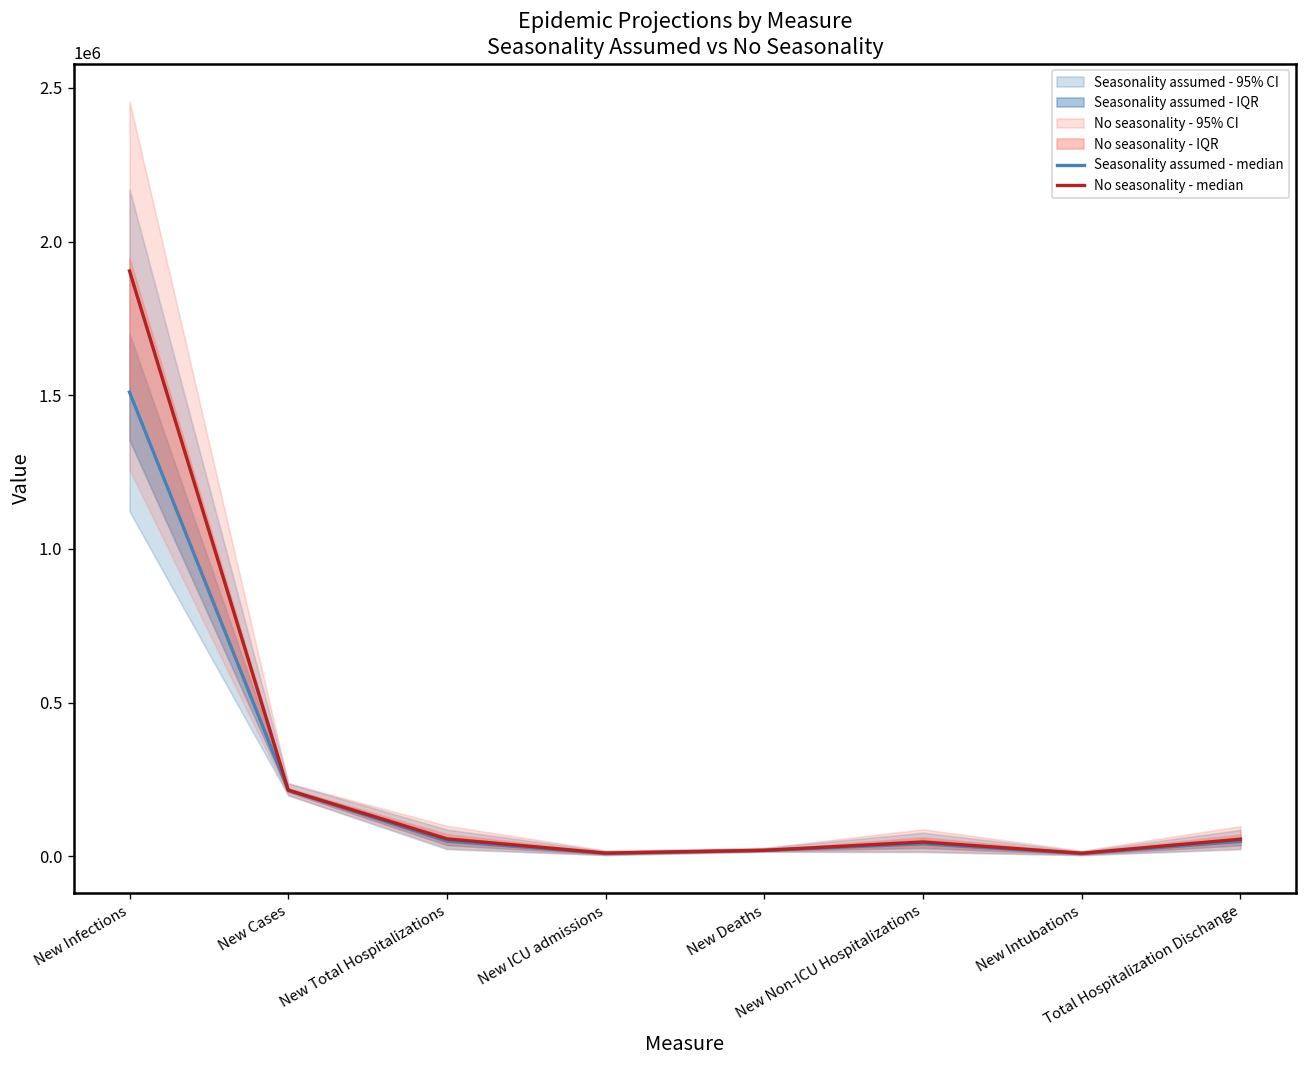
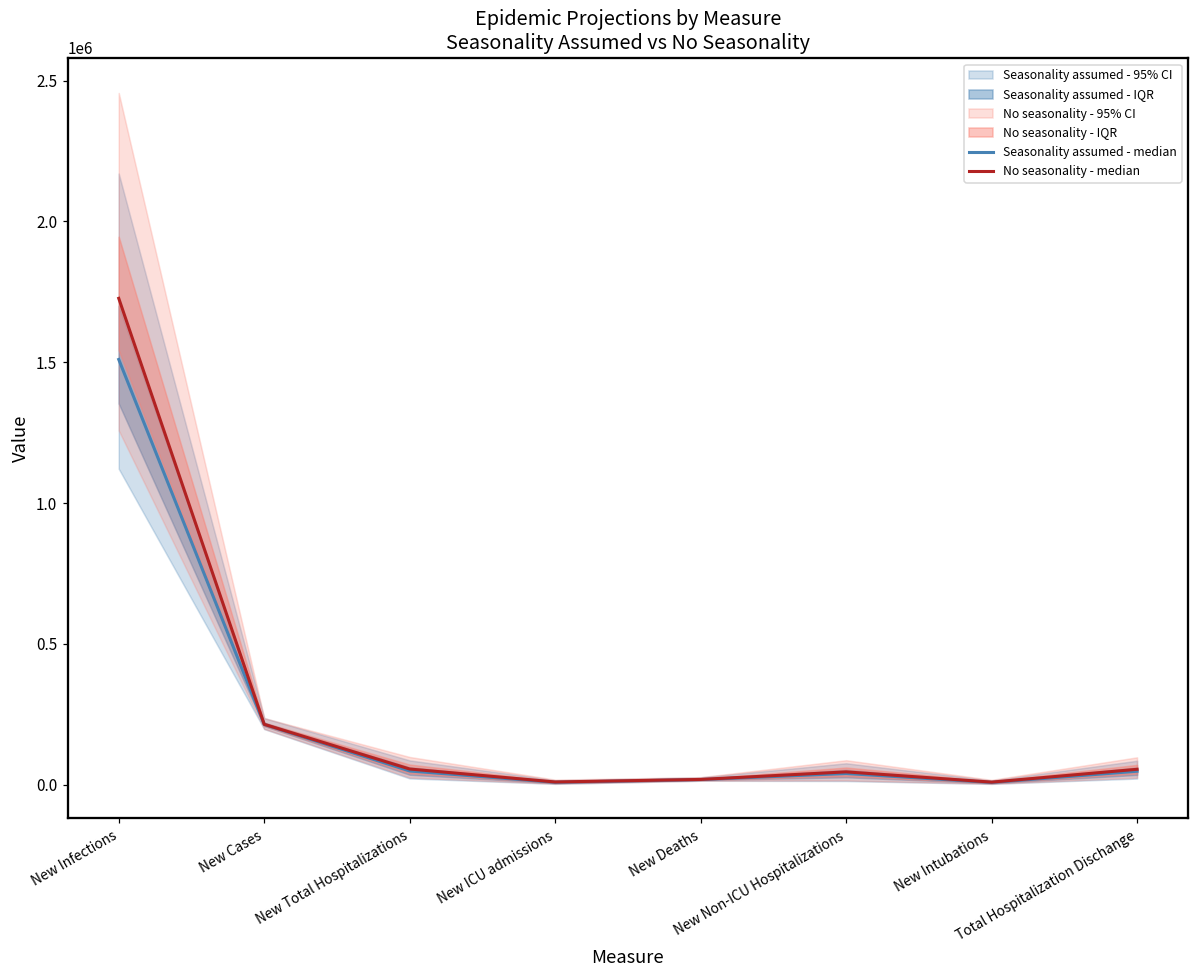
  {
    "No seasonality - median": {
-     "New Infections": 1900000
+     "New Infections": 1730000
    }
  }
